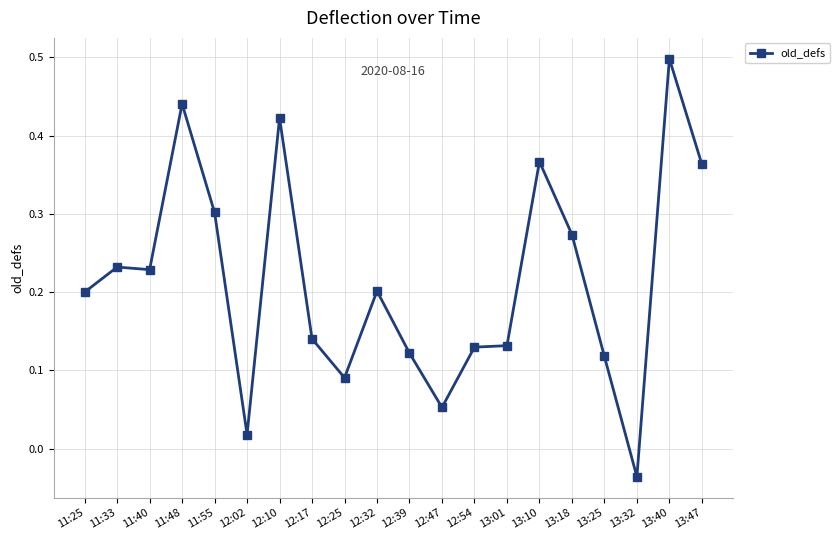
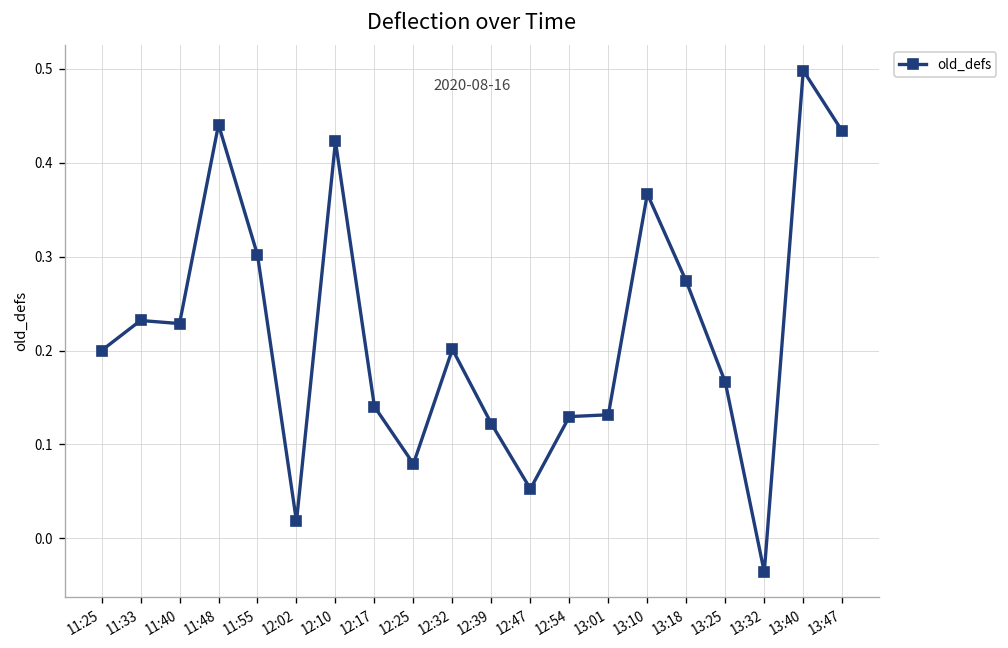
  {
    "11:25": 0.20,
    "11:33": 0.23,
    "11:40": 0.23,
    "11:48": 0.44,
    "11:55": 0.30,
    "12:02": 0.02,
    "12:10": 0.42,
    "12:17": 0.14,
-   "12:25": 0.09,
+   "12:25": 0.08,
    "12:32": 0.20,
    "12:39": 0.12,
    "12:47": 0.05,
    "12:54": 0.13,
    "13:01": 0.13,
    "13:10": 0.37,
    "13:18": 0.27,
-   "13:25": 0.12,
+   "13:25": 0.17,
    "13:32": -0.04,
    "13:40": 0.50,
-   "13:47": 0.36
+   "13:47": 0.43
  }
